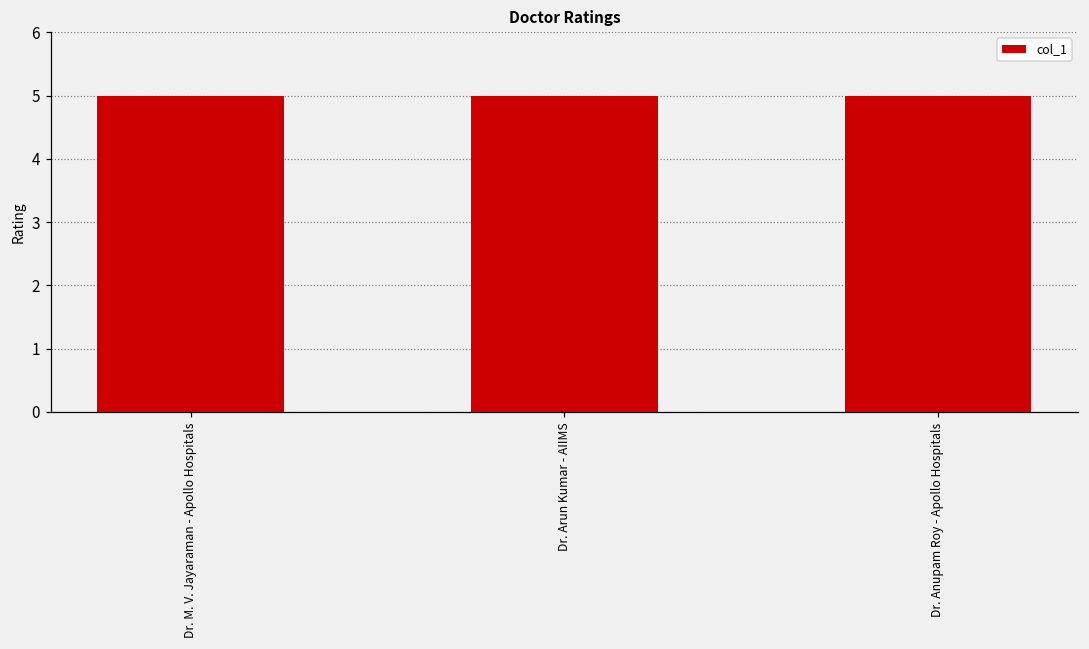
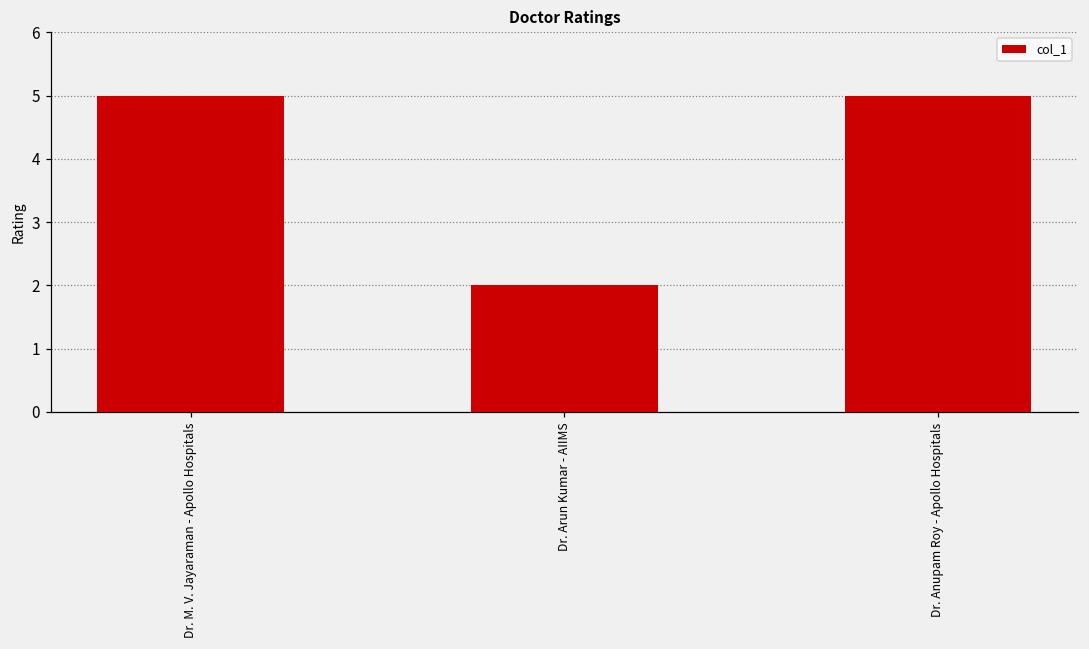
  {
    "Dr. M. V. Jayaraman - Apollo Hospitals": 5,
-   "Dr. Arun Kumar - AIIMS": 5,
+   "Dr. Arun Kumar - AIIMS": 2,
    "Dr. Anupam Roy - Apollo Hospitals": 5
  }
